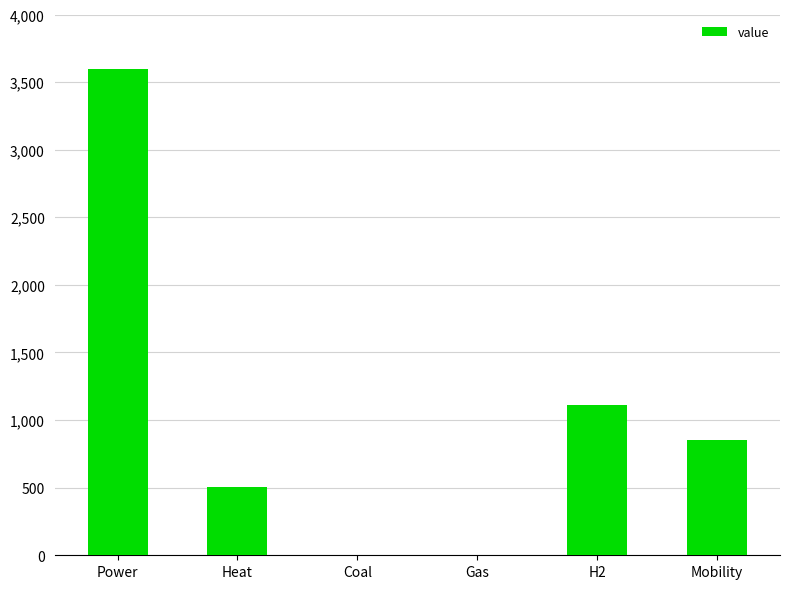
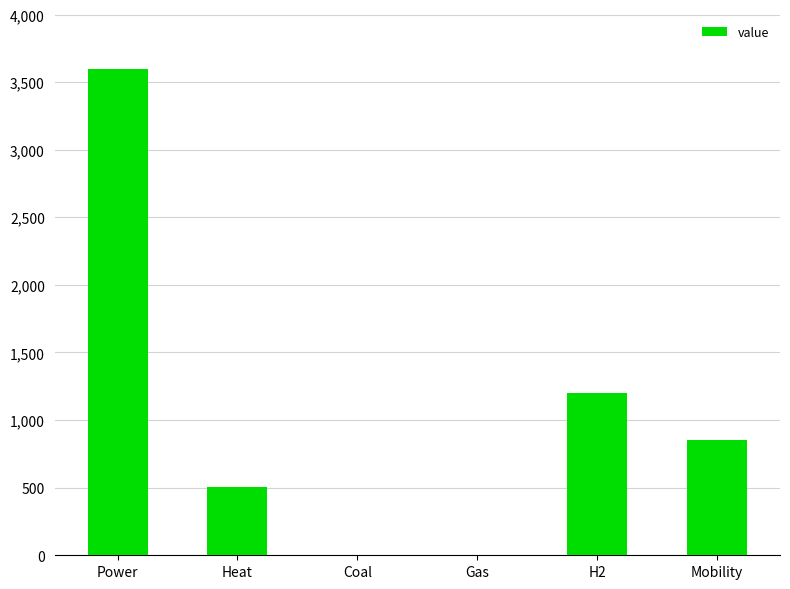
  {
    "Power": "3,600",
    "Heat": "510",
    "Coal": "0",
    "Gas": "0",
-   "H2": "1,110",
+   "H2": "1,200",
    "Mobility": "850"
  }
